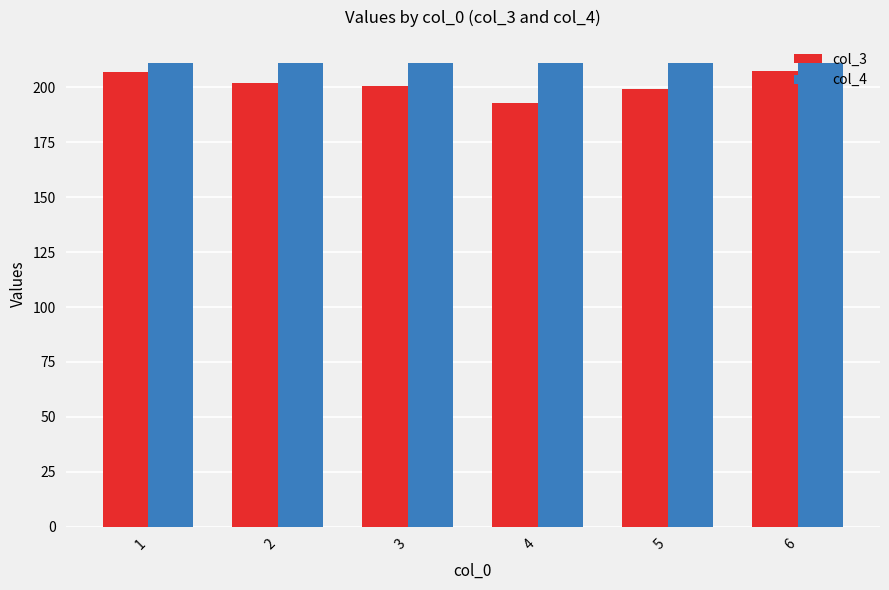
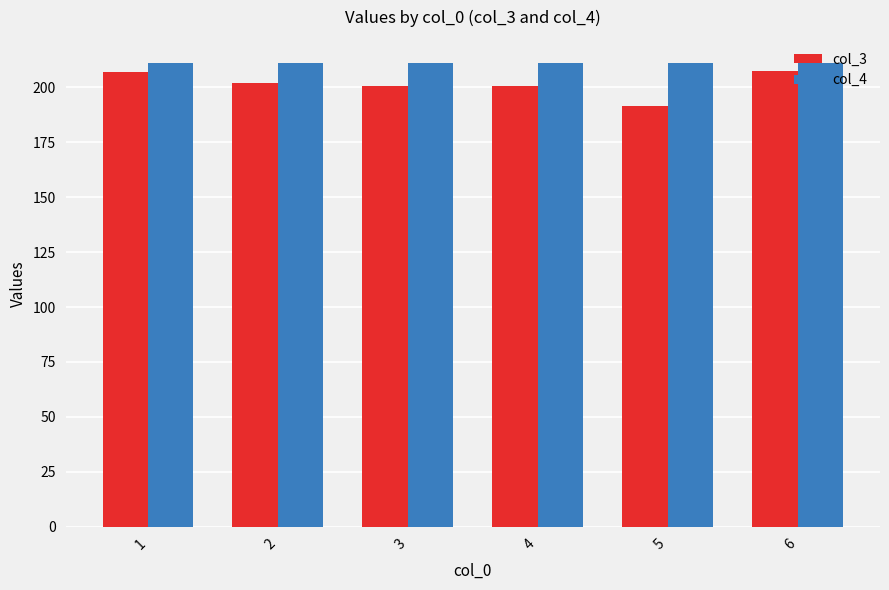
  {
    "col_3": {
      "1": 207,
      "2": 202,
      "3": 201,
-     "4": 193,
-     "5": 199,
+     "4": 201,
+     "5": 191,
      "6": 207
    },
    "col_4": {
      "1": 211,
      "2": 211,
      "3": 211,
      "4": 211,
      "5": 211,
      "6": 211
    }
  }
